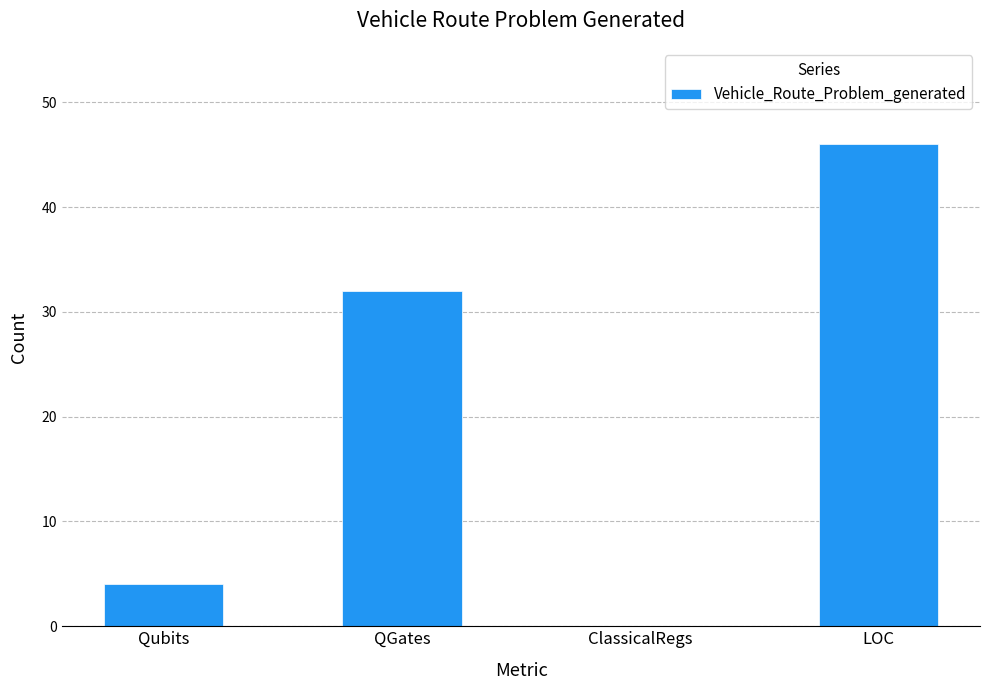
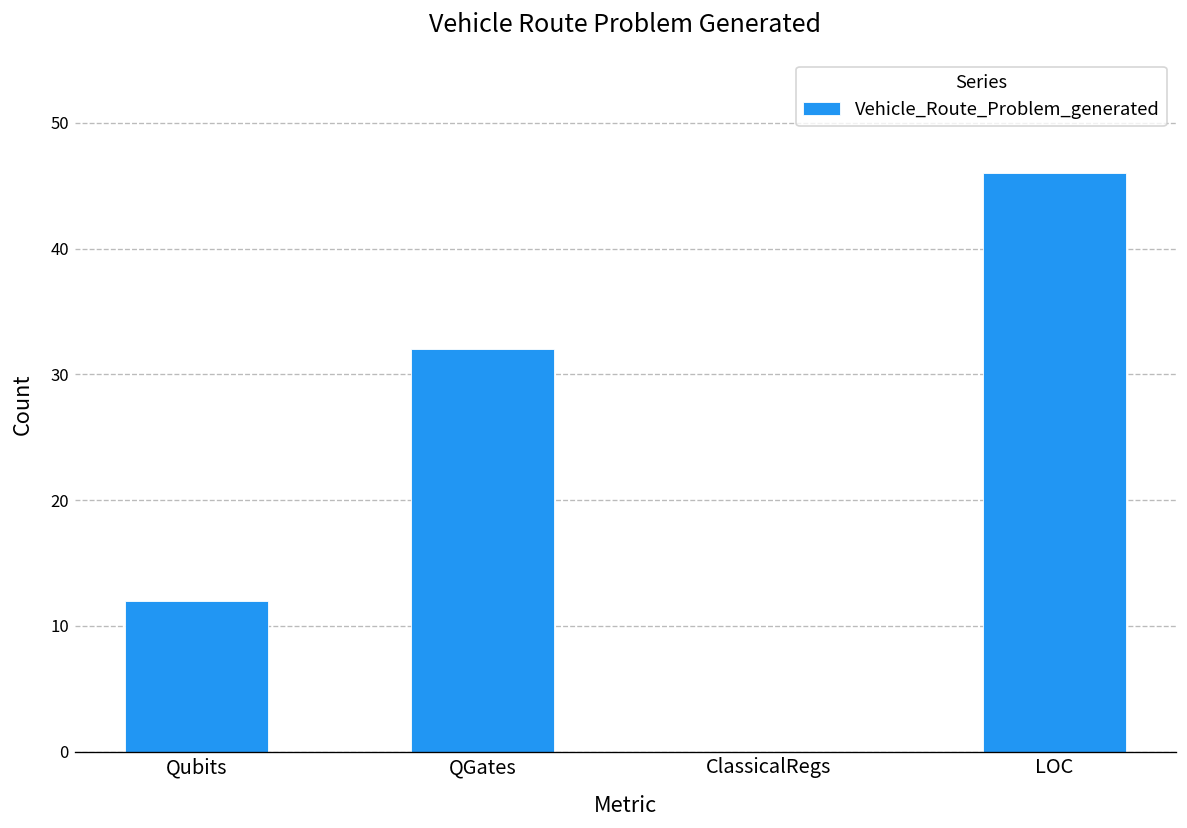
  {
-   "Qubits": 4,
+   "Qubits": 12,
    "QGates": 32,
    "ClassicalRegs": 0,
    "LOC": 46
  }
